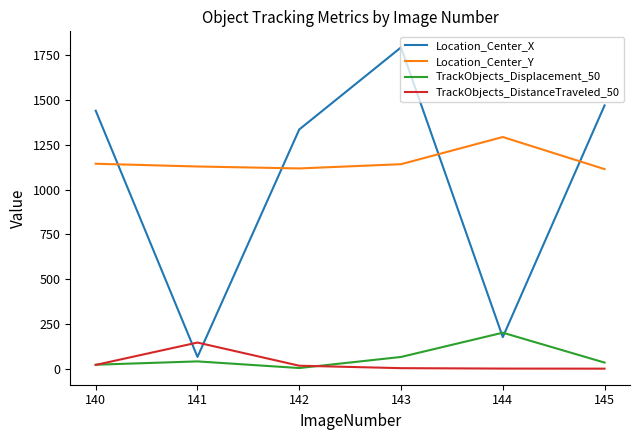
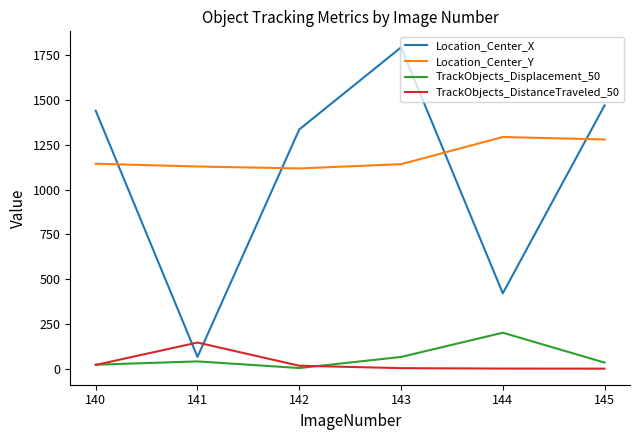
  {
    "Location_Center_X": {
      "140": 1440,
      "141": 70,
      "142": 1330,
-     "144": 180,
+     "144": 420,
      "145": 1470
    },
    "Location_Center_Y": {
      "140": 1140,
      "141": 1130,
      "142": 1120,
      "143": 1140,
      "144": 1290,
-     "145": 1110
+     "145": 1280
    },
    "TrackObjects_Displacement_50": {
      "141": 40,
      "143": 70,
      "144": 200,
      "145": 40
    },
    "TrackObjects_DistanceTraveled_50": {
      "141": 150,
      "143": 10,
      "144": 0,
      "145": 0
    }
  }
